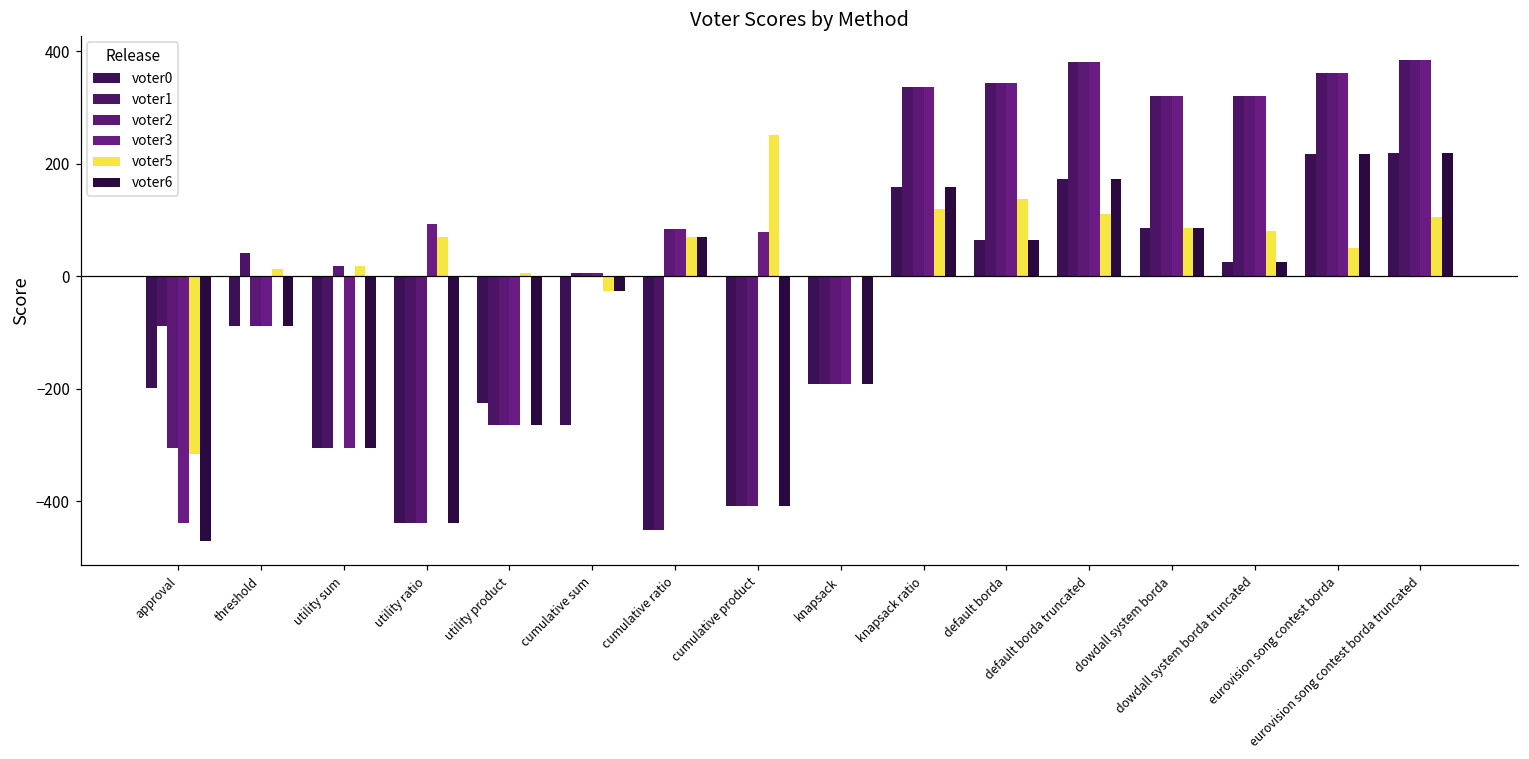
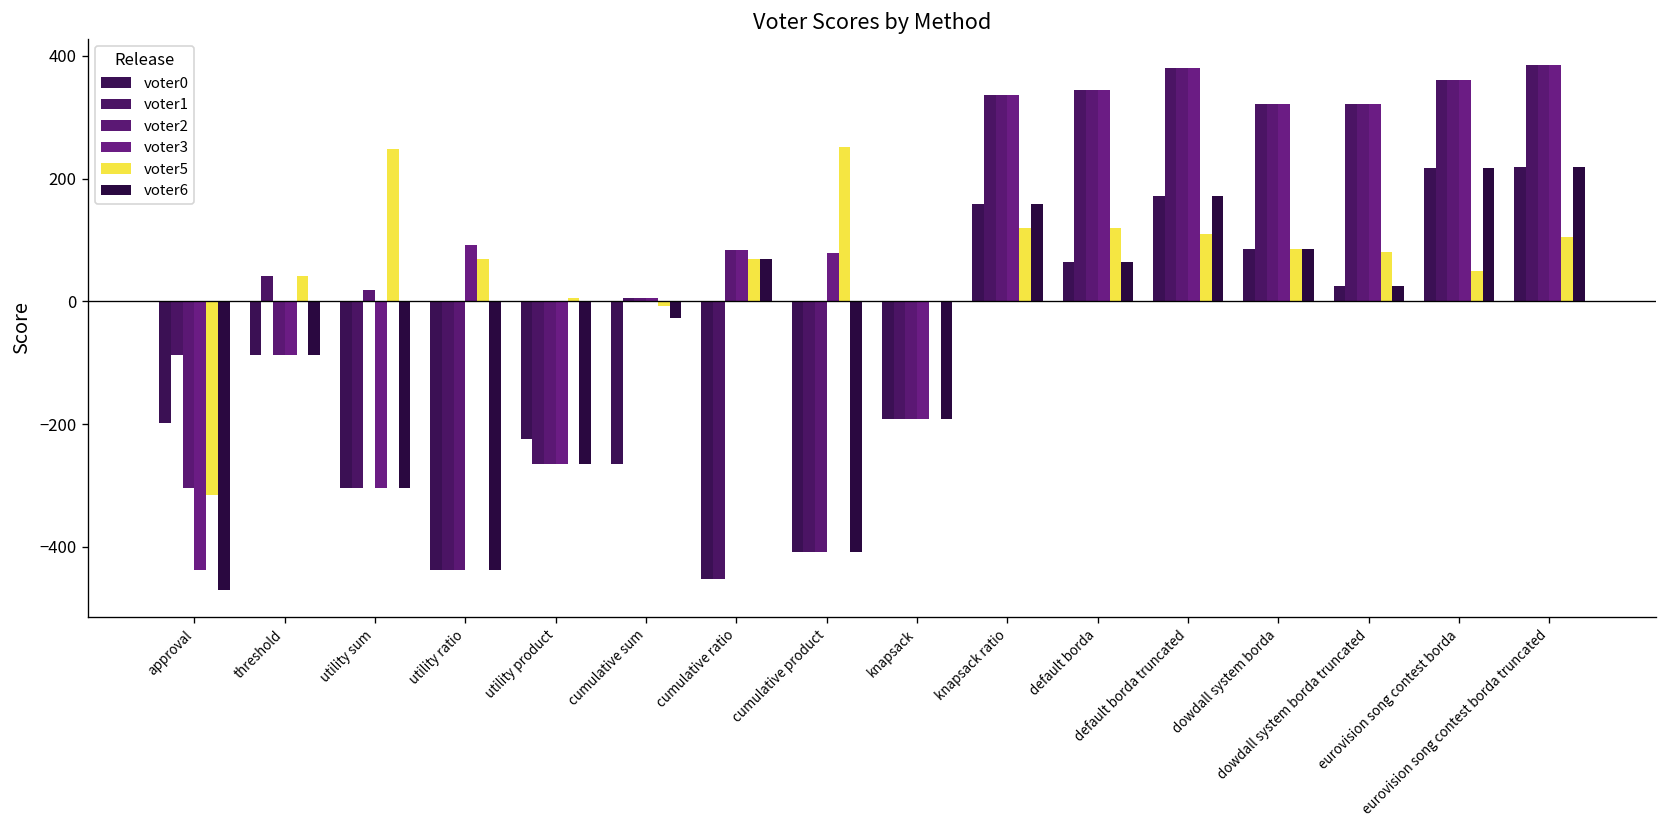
  {
    "voter5": {
      "approval": -320,
-     "threshold": 10,
-     "utility sum": 20,
+     "threshold": 40,
+     "utility sum": 250,
      "utility ratio": 70,
      "utility product": 10,
-     "cumulative sum": -30,
+     "cumulative sum": -10,
      "cumulative ratio": 70,
      "cumulative product": 250,
      "knapsack": 0,
      "knapsack ratio": 120,
-     "default borda": 140,
+     "default borda": 120,
      "default borda truncated": 110,
      "dowdall system borda": 90,
      "dowdall system borda truncated": 80,
      "eurovision song contest borda": 50,
      "eurovision song contest borda truncated": 110
    }
  }
